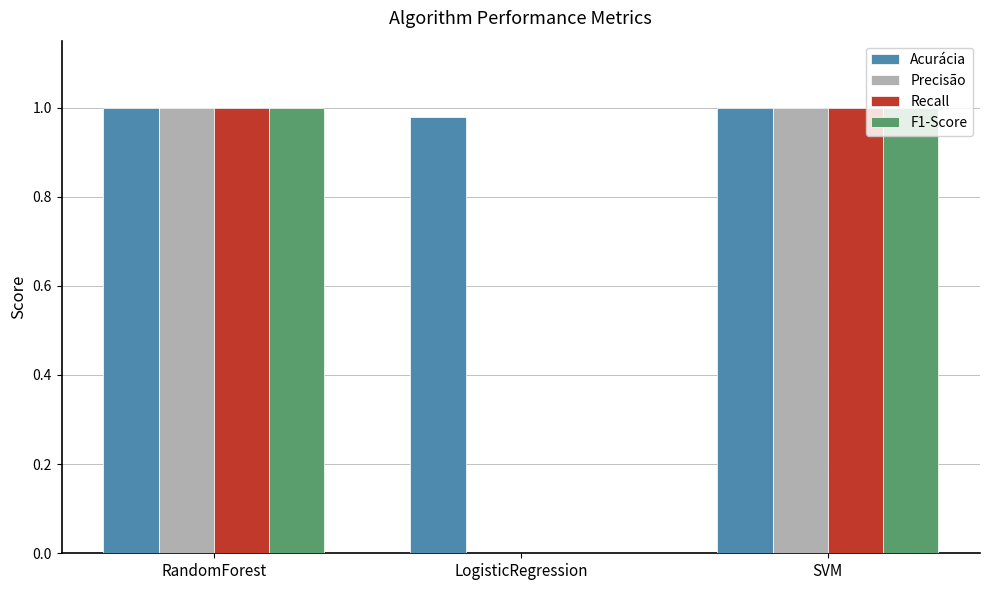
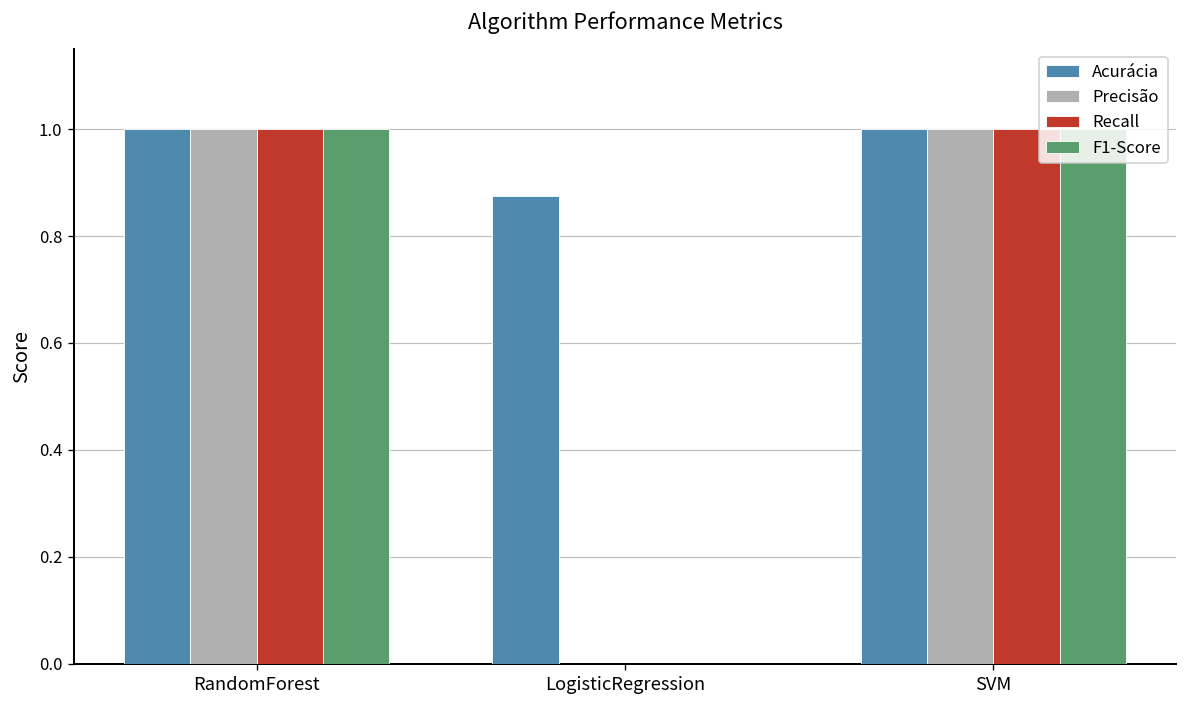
  {
    "Acurácia": {
      "RandomForest": 1.00,
-     "LogisticRegression": 0.98,
+     "LogisticRegression": 0.88,
      "SVM": 1.00
    },
    "Precisão": {
      "RandomForest": 1.00,
      "LogisticRegression": 0.00,
      "SVM": 1.00
    },
    "Recall": {
      "RandomForest": 1.00,
      "LogisticRegression": 0.00,
      "SVM": 1.00
    },
    "F1-Score": {
      "RandomForest": 1.00,
      "LogisticRegression": 0.00
    }
  }
